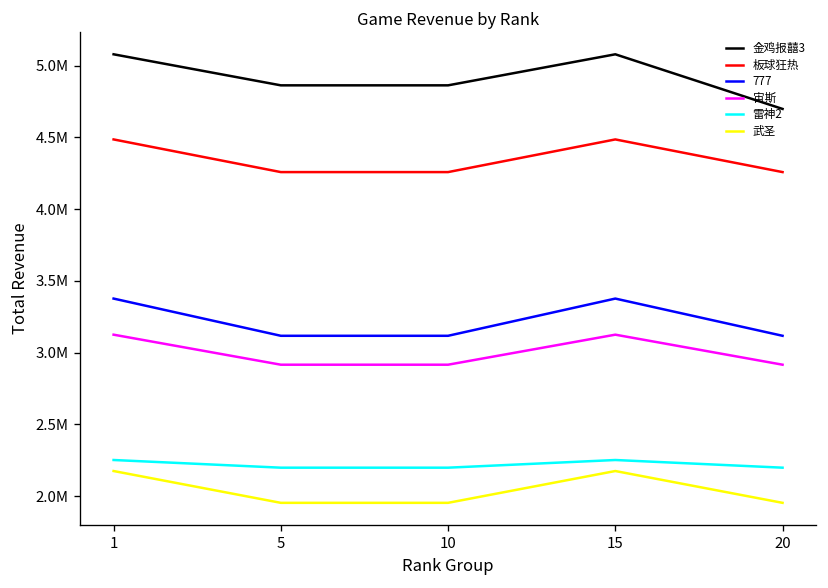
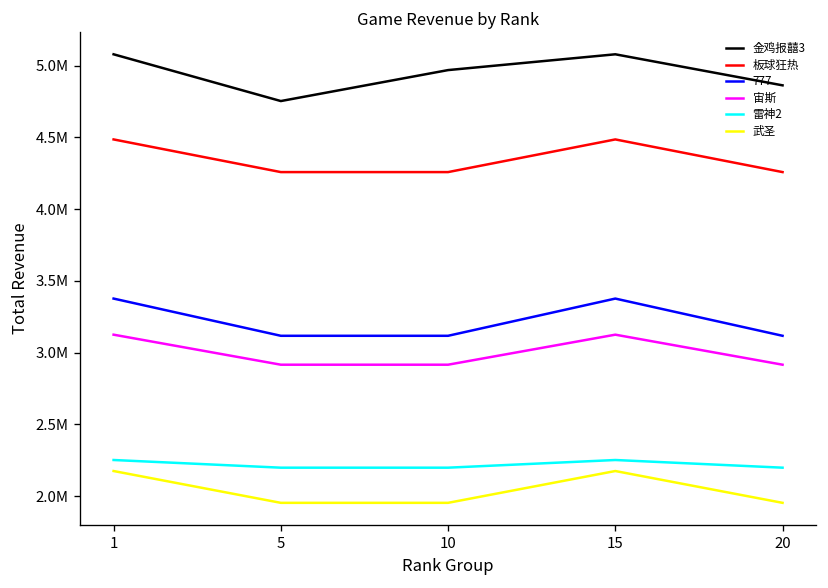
  {
    "金鸡报囍3": {
      "1": 5080000,
-     "5": 4860000,
-     "10": 4860000,
+     "5": 4750000,
+     "10": 4970000,
      "15": 5080000,
-     "20": 4700000
+     "20": 4860000
    },
    "板球狂热": {
      "1": 4490000,
      "5": 4260000,
      "10": 4260000,
      "15": 4490000,
      "20": 4260000
    },
    "777": {
      "1": 3380000,
      "5": 3120000,
      "10": 3120000,
      "15": 3380000,
      "20": 3120000
    },
    "宙斯": {
      "1": 3130000,
      "5": 2920000,
      "10": 2920000,
      "15": 3130000,
      "20": 2920000
    },
    "雷神2": {
      "1": 2250000,
      "5": 2200000,
      "10": 2200000,
      "15": 2250000,
      "20": 2200000
    },
    "武圣": {
      "1": 2180000,
      "5": 1950000,
      "10": 1950000,
      "15": 2180000,
      "20": 1950000
    }
  }
